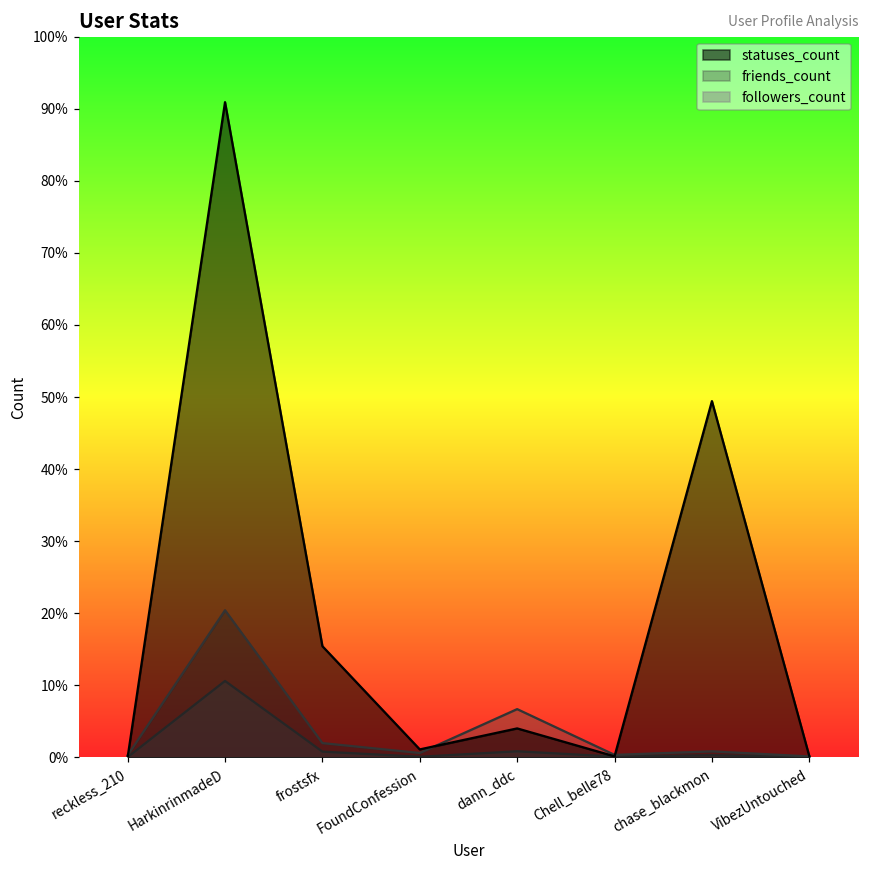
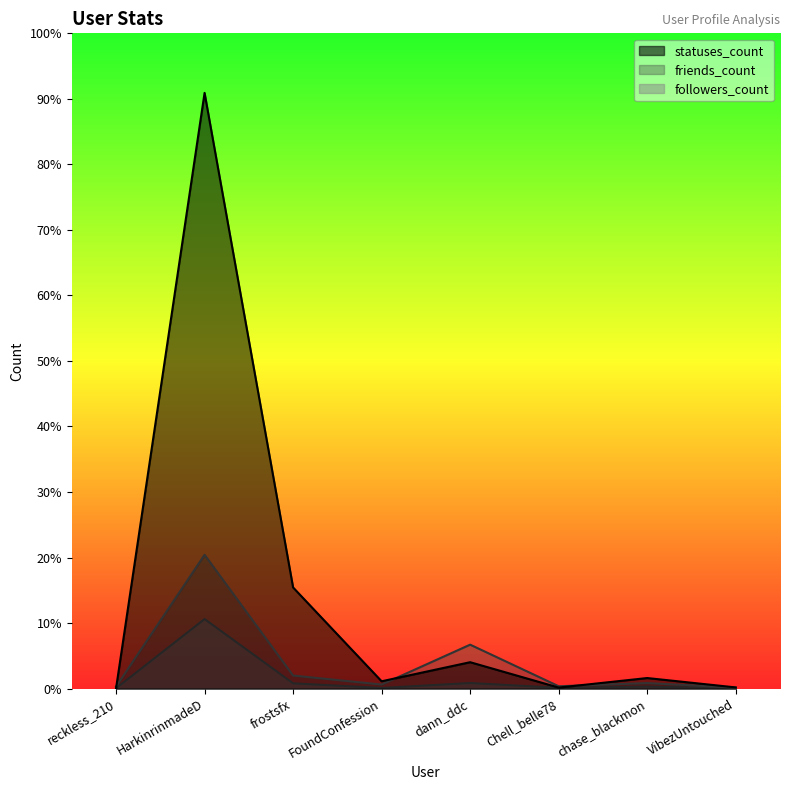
  {
    "statuses_count": {
      "HarkinrinmadeD": "91%",
      "frostsfx": "15%",
      "FoundConfession": "1%",
      "dann_ddc": "4%",
-     "chase_blackmon": "49%"
+     "chase_blackmon": "2%"
    }
  }
